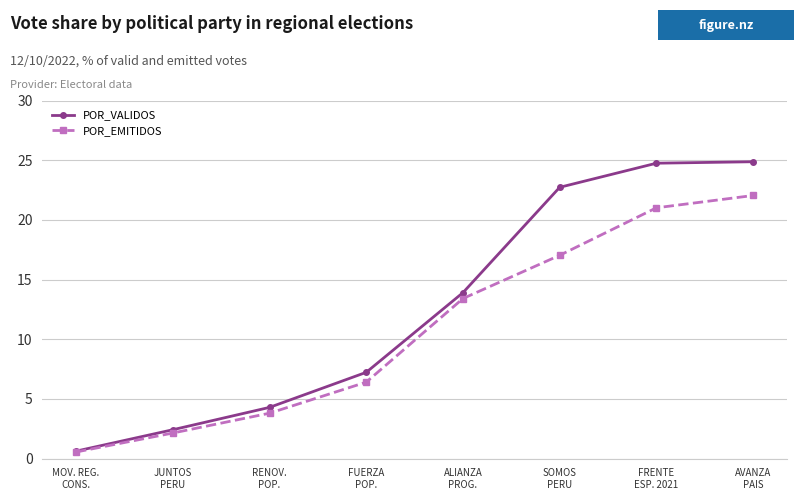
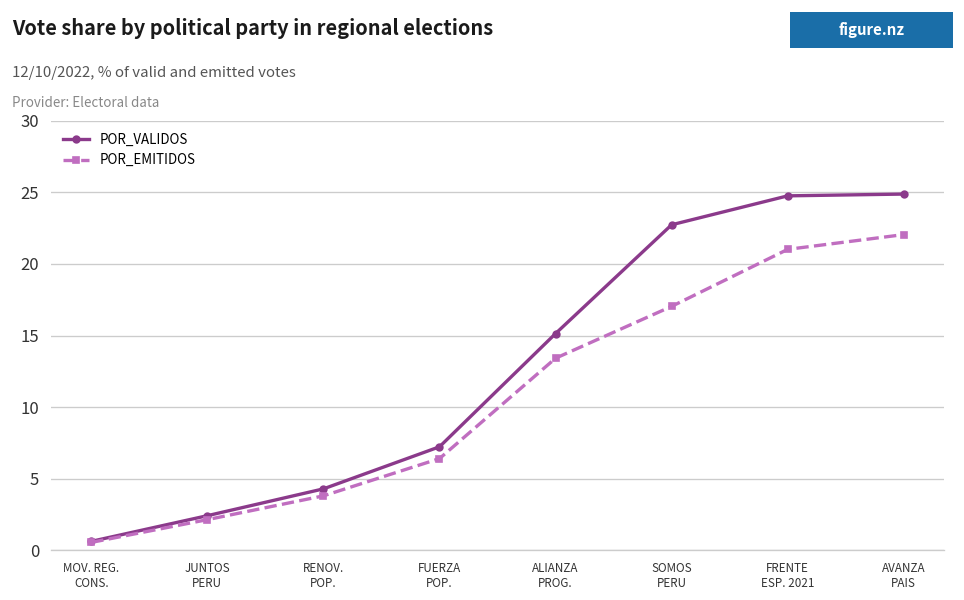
  {
    "POR_VALIDOS": {
      "JUNTOS PERU": 2.4,
      "RENOV. POP.": 4.3,
      "FUERZA POP.": 7.2,
-     "ALIANZA PROG.": 13.9,
+     "ALIANZA PROG.": 15.1,
      "SOMOS PERU": 22.7,
      "FRENTE ESP. 2021": 24.7,
      "AVANZA PAIS": 24.9
    },
    "POR_EMITIDOS": {
      "JUNTOS PERU": 2.1,
      "RENOV. POP.": 3.8,
      "FUERZA POP.": 6.4,
      "ALIANZA PROG.": 13.4,
      "SOMOS PERU": 17.0,
      "FRENTE ESP. 2021": 21.0,
      "AVANZA PAIS": 22.0
    }
  }
